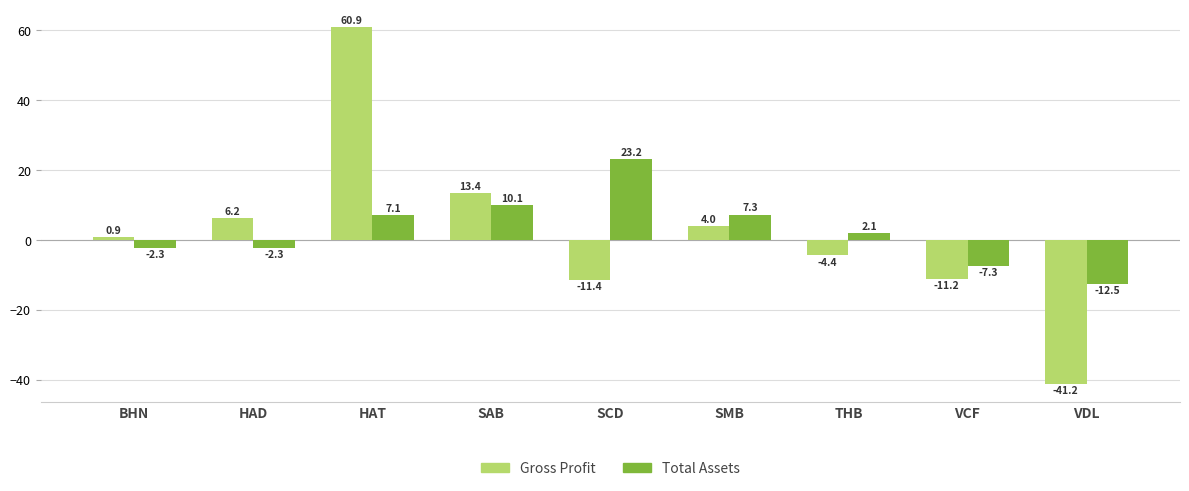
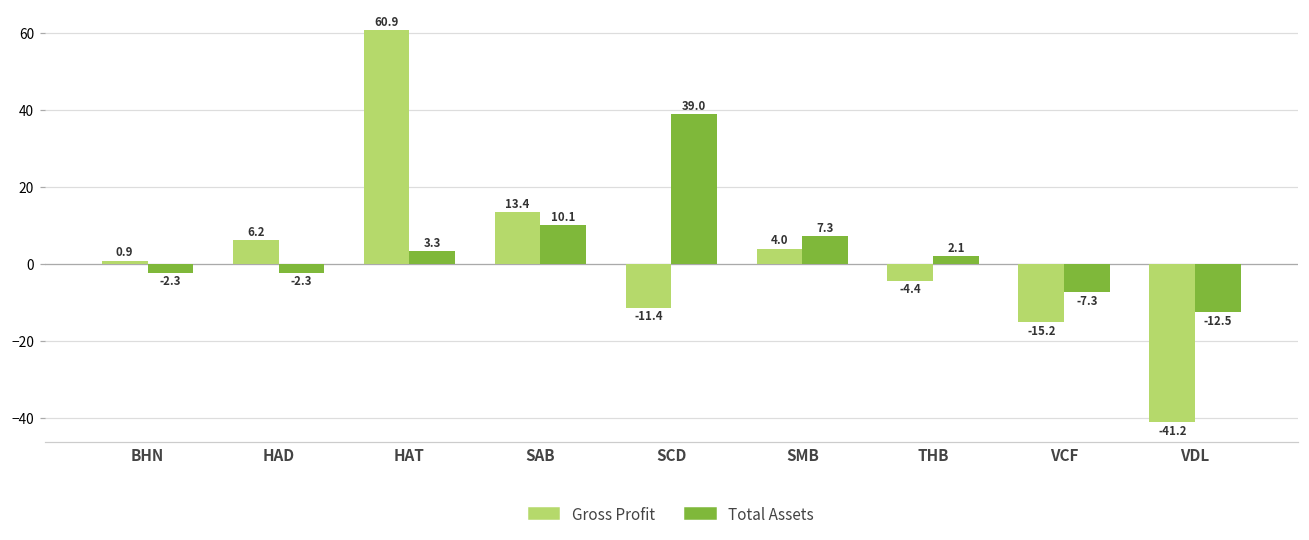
  {
    "Gross Profit": {
      "BHN": 0.9,
      "HAD": 6.2,
      "HAT": 60.9,
      "SAB": 13.4,
      "SCD": -11.4,
      "SMB": 4.0,
      "THB": -4.4,
-     "VCF": -11.2,
+     "VCF": -15.2,
      "VDL": -41.2
    },
    "Total Assets": {
      "BHN": -2.3,
      "HAD": -2.3,
-     "HAT": 7.1,
+     "HAT": 3.3,
      "SAB": 10.1,
-     "SCD": 23.2,
+     "SCD": 39.0,
      "SMB": 7.3,
      "THB": 2.1,
      "VCF": -7.3,
      "VDL": -12.5
    }
  }
